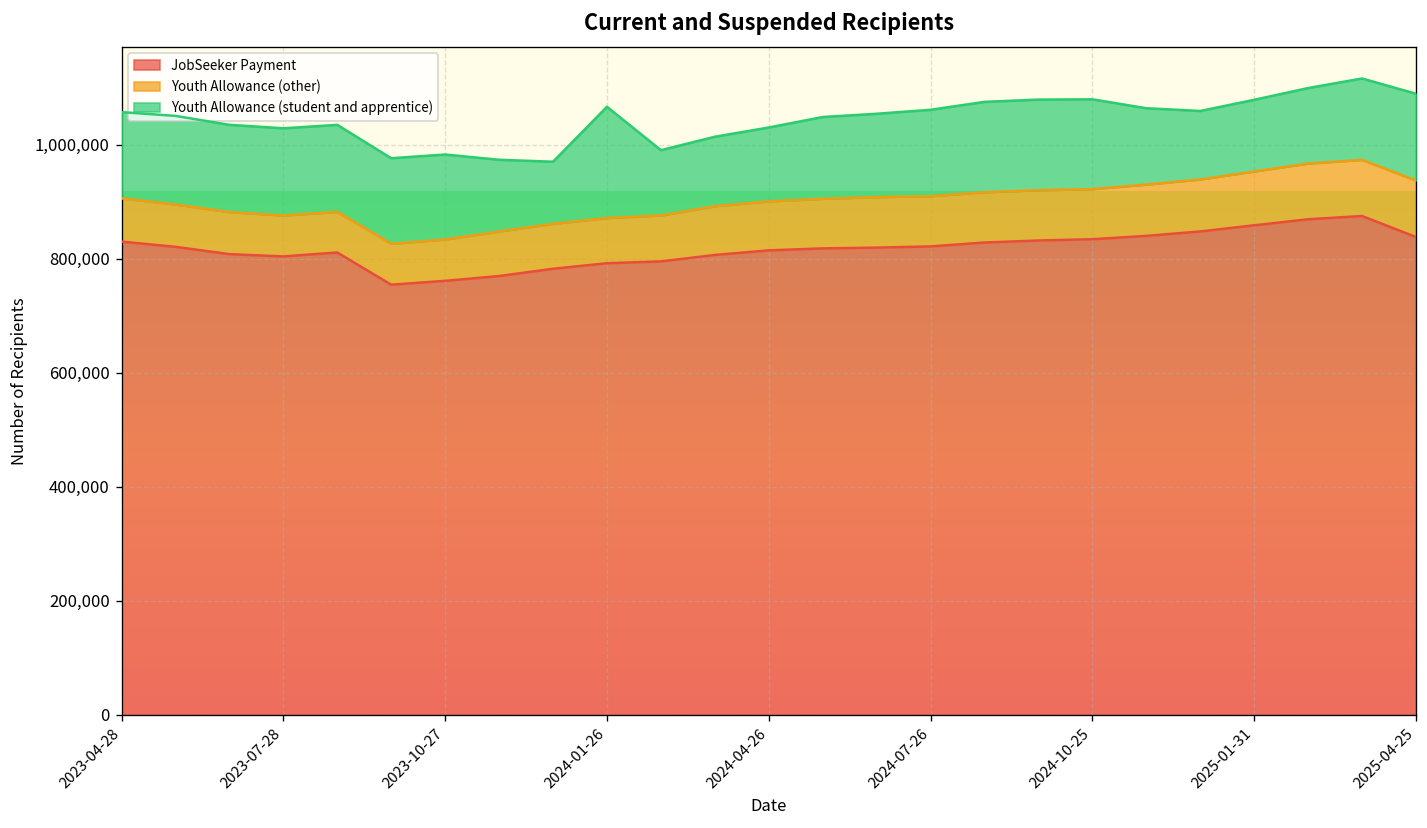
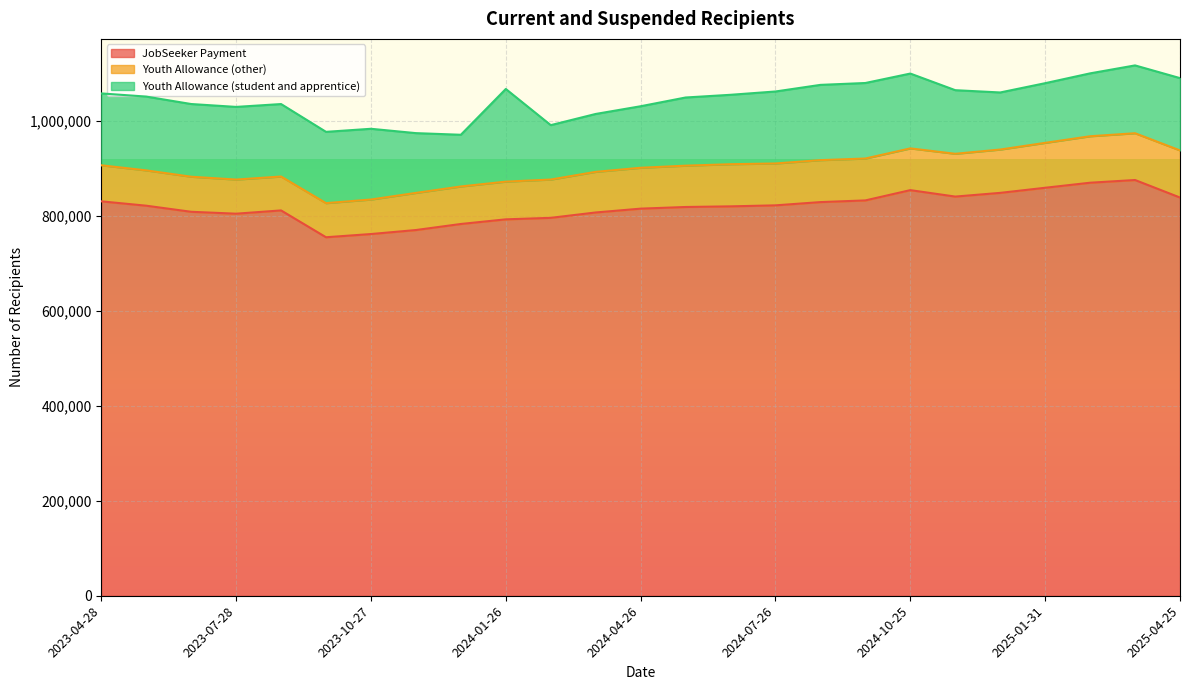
  {
    "JobSeeker Payment": {
      "2023-04-28": "830,000",
      "2023-07-28": "800,000",
      "2023-10-27": "760,000",
      "2024-01-26": "790,000",
      "2024-04-26": "810,000",
      "2024-07-26": "820,000",
-     "2024-10-25": "830,000",
+     "2024-10-25": "850,000",
      "2025-01-31": "860,000",
      "2025-04-25": "840,000"
    },
    "Youth Allowance (other)": {
      "2023-04-28": "80,000",
      "2023-07-28": "70,000",
      "2023-10-27": "70,000",
      "2024-01-26": "80,000",
      "2024-04-26": "90,000",
      "2024-07-26": "90,000",
      "2024-10-25": "90,000",
      "2025-01-31": "90,000",
      "2025-04-25": "100,000"
    },
    "Youth Allowance (student and apprentice)": {
      "2023-04-28": "150,000",
      "2023-07-28": "150,000",
      "2023-10-27": "150,000",
      "2024-01-26": "200,000",
      "2024-04-26": "130,000",
      "2024-07-26": "150,000",
      "2024-10-25": "160,000",
      "2025-01-31": "130,000",
      "2025-04-25": "150,000"
    }
  }
